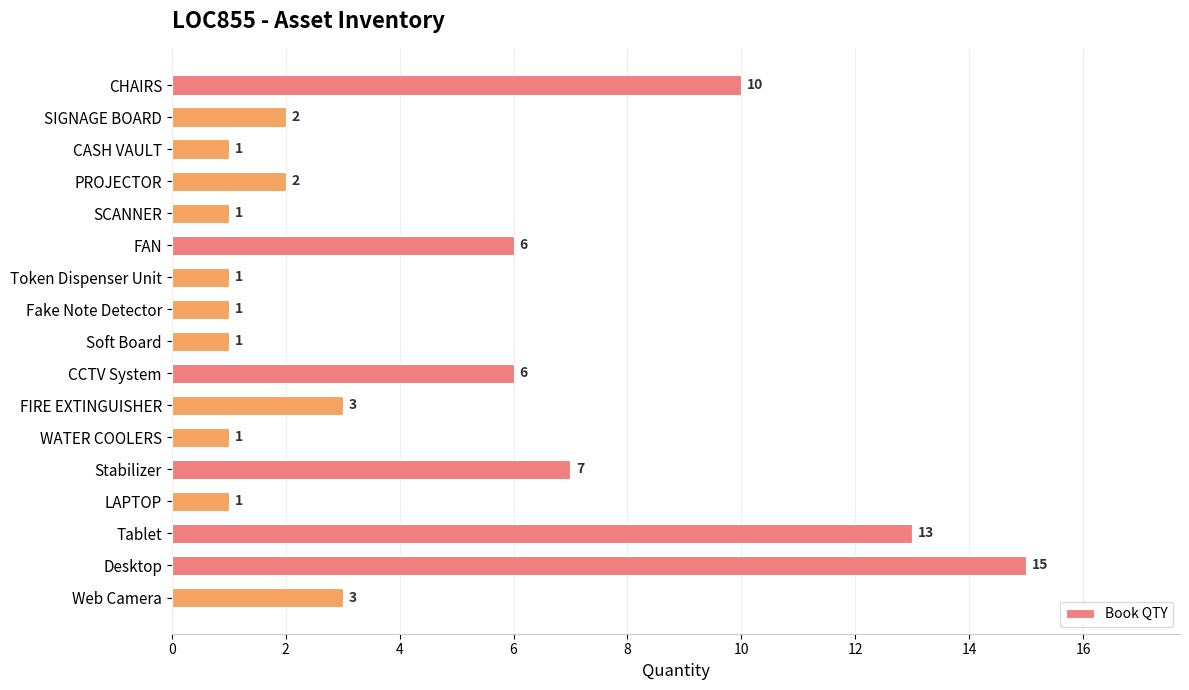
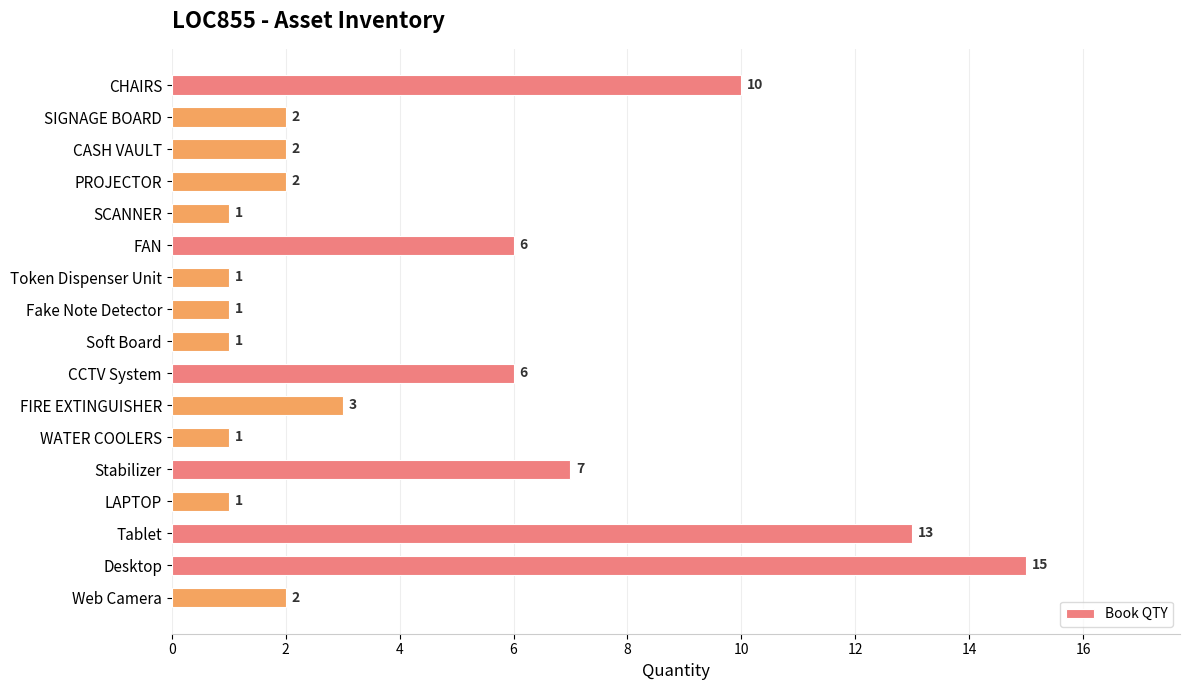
  {
    "CHAIRS": 10,
    "SIGNAGE BOARD": 2,
-   "CASH VAULT": 1,
+   "CASH VAULT": 2,
    "PROJECTOR": 2,
    "SCANNER": 1,
    "FAN": 6,
    "Token Dispenser Unit": 1,
    "Fake Note Detector": 1,
    "Soft Board": 1,
    "CCTV System": 6,
    "FIRE EXTINGUISHER": 3,
    "WATER COOLERS": 1,
    "Stabilizer": 7,
    "LAPTOP": 1,
    "Tablet": 13,
    "Desktop": 15,
-   "Web Camera": 3
+   "Web Camera": 2
  }
